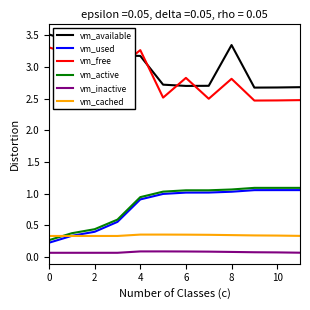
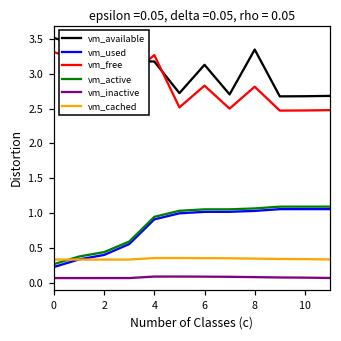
  {
    "vm_available": {
      "0": 3.5,
      "4": 3.2,
-     "6": 2.7,
+     "6": 3.1,
      "8": 3.3,
      "10": 2.7
    },
    "vm_used": {
      "0": 0.2,
      "2": 0.4
    },
    "vm_free": {
      "0": 3.3,
      "4": 3.3,
      "6": 2.8,
      "8": 2.8,
      "10": 2.5
    },
    "vm_active": {
      "0": 0.3,
      "2": 0.4
    },
    "vm_inactive": {
      "0": 0.1,
      "2": 0.1,
      "4": 0.1,
      "6": 0.1,
      "8": 0.1,
      "10": 0.1
    },
    "vm_cached": {
      "0": 0.3,
      "2": 0.3,
      "4": 0.4,
      "6": 0.4,
      "8": 0.3,
      "10": 0.3
    }
  }
